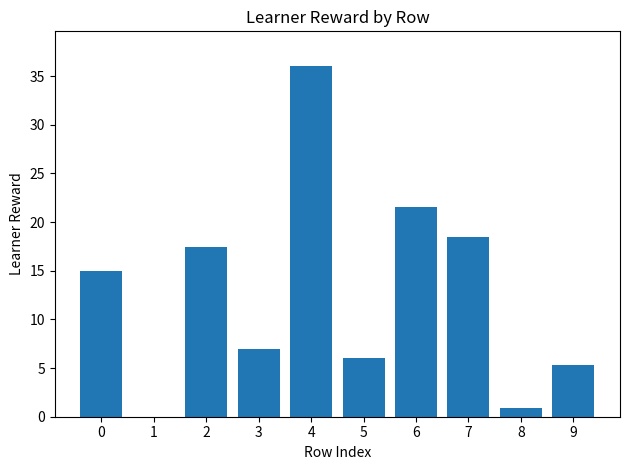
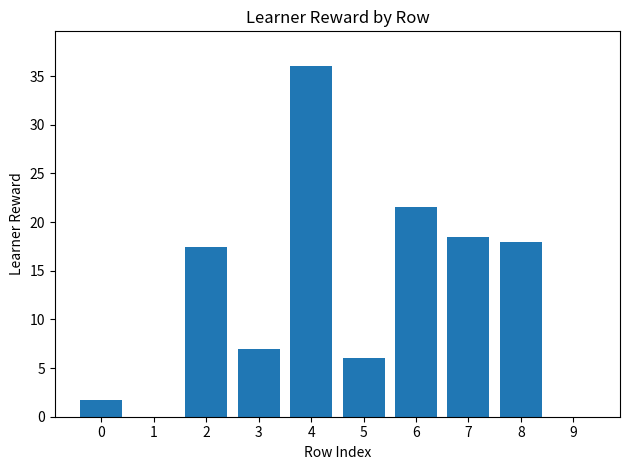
  {
-   "0": 15,
+   "0": 2,
    "1": 0,
    "2": 17,
    "3": 7,
    "4": 36,
    "5": 6,
    "6": 22,
    "7": 19,
-   "8": 1,
-   "9": 5
+   "8": 18,
+   "9": 0
  }
